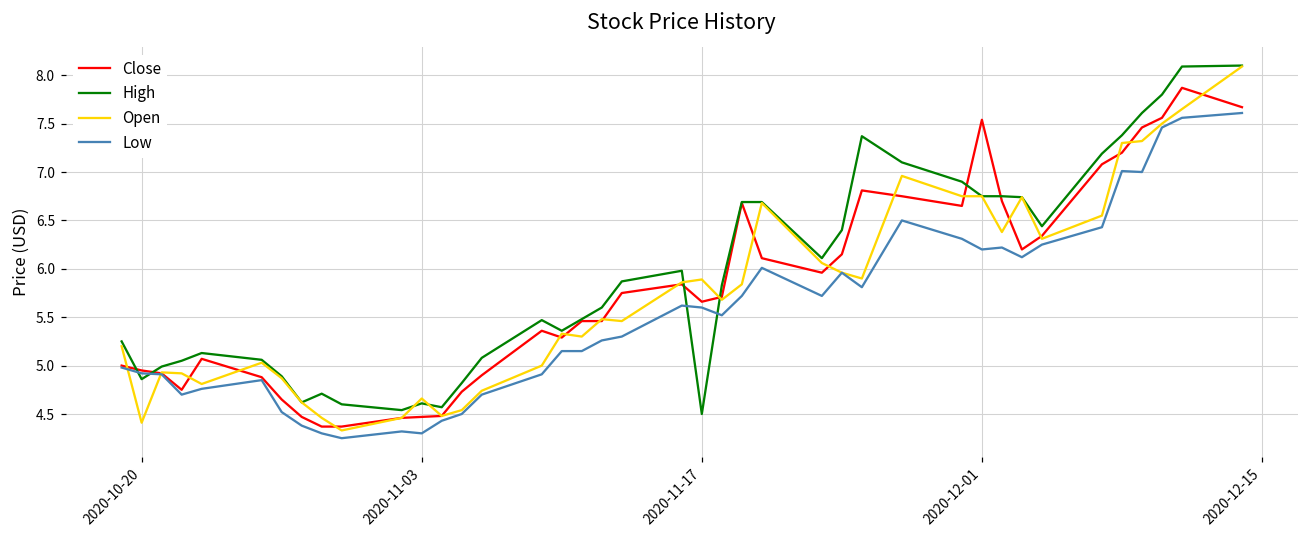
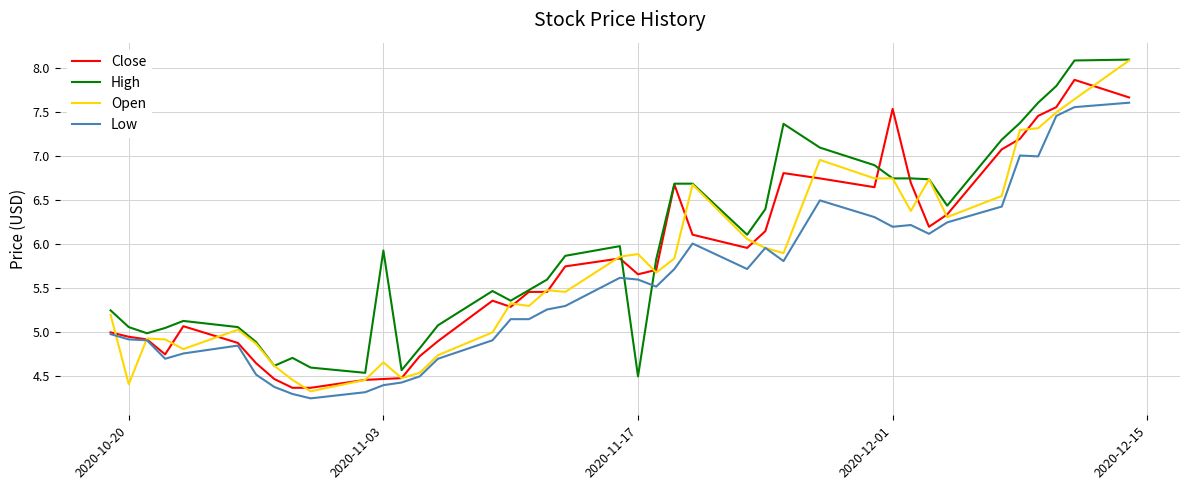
  {
    "Close": {
      "2020-10-20": 5.0,
      "2020-11-03": 4.5,
      "2020-11-17": 5.7,
      "2020-12-01": 7.5
    },
    "High": {
-     "2020-10-20": 4.9,
-     "2020-11-03": 4.6,
+     "2020-10-20": 5.1,
+     "2020-11-03": 5.9,
      "2020-11-17": 4.5
    },
    "Open": {
      "2020-10-20": 4.4,
      "2020-11-03": 4.7,
      "2020-11-17": 5.9
    },
    "Low": {
      "2020-10-20": 4.9,
-     "2020-11-03": 4.3,
+     "2020-11-03": 4.4,
      "2020-11-17": 5.6,
      "2020-12-01": 6.2
    }
  }
